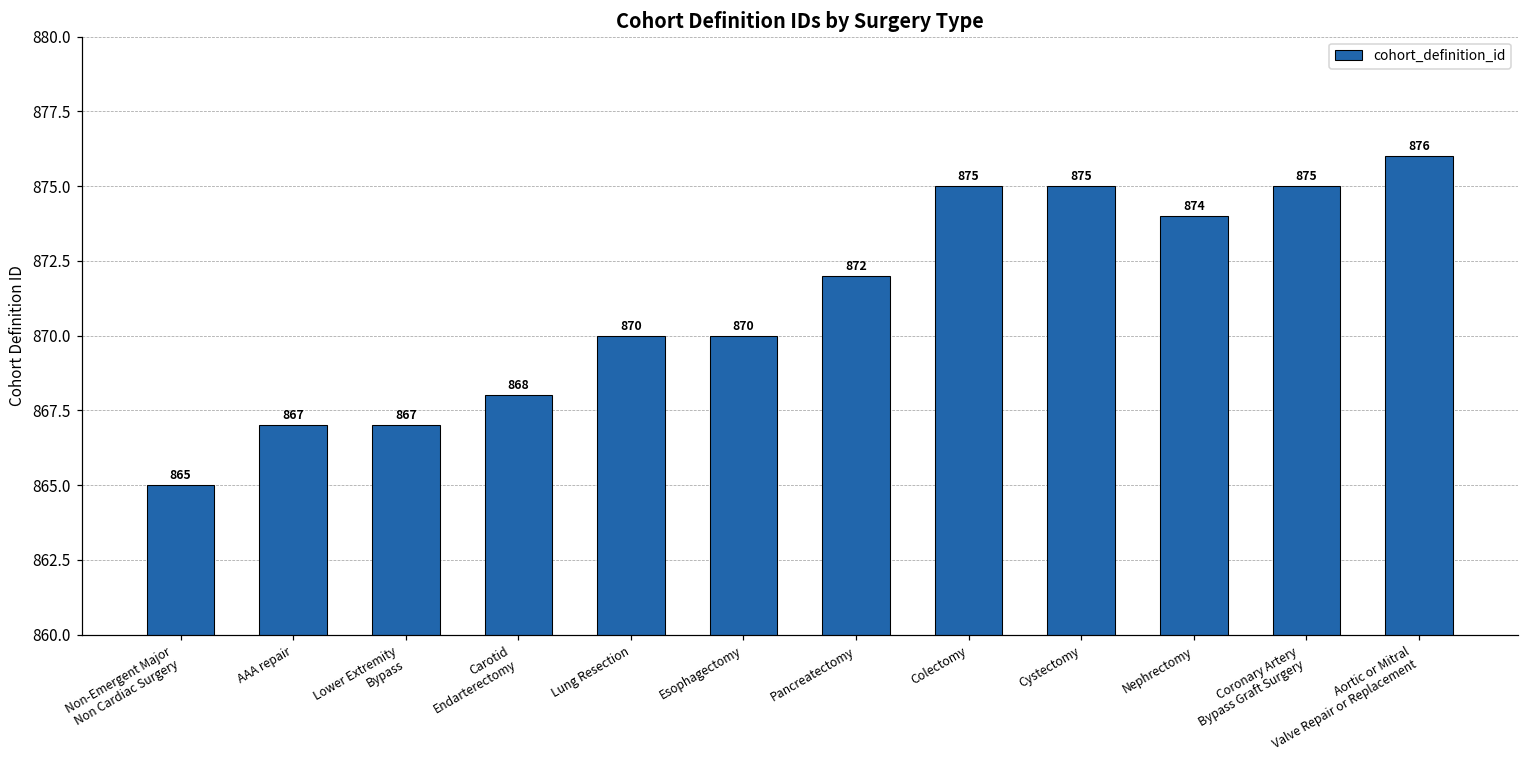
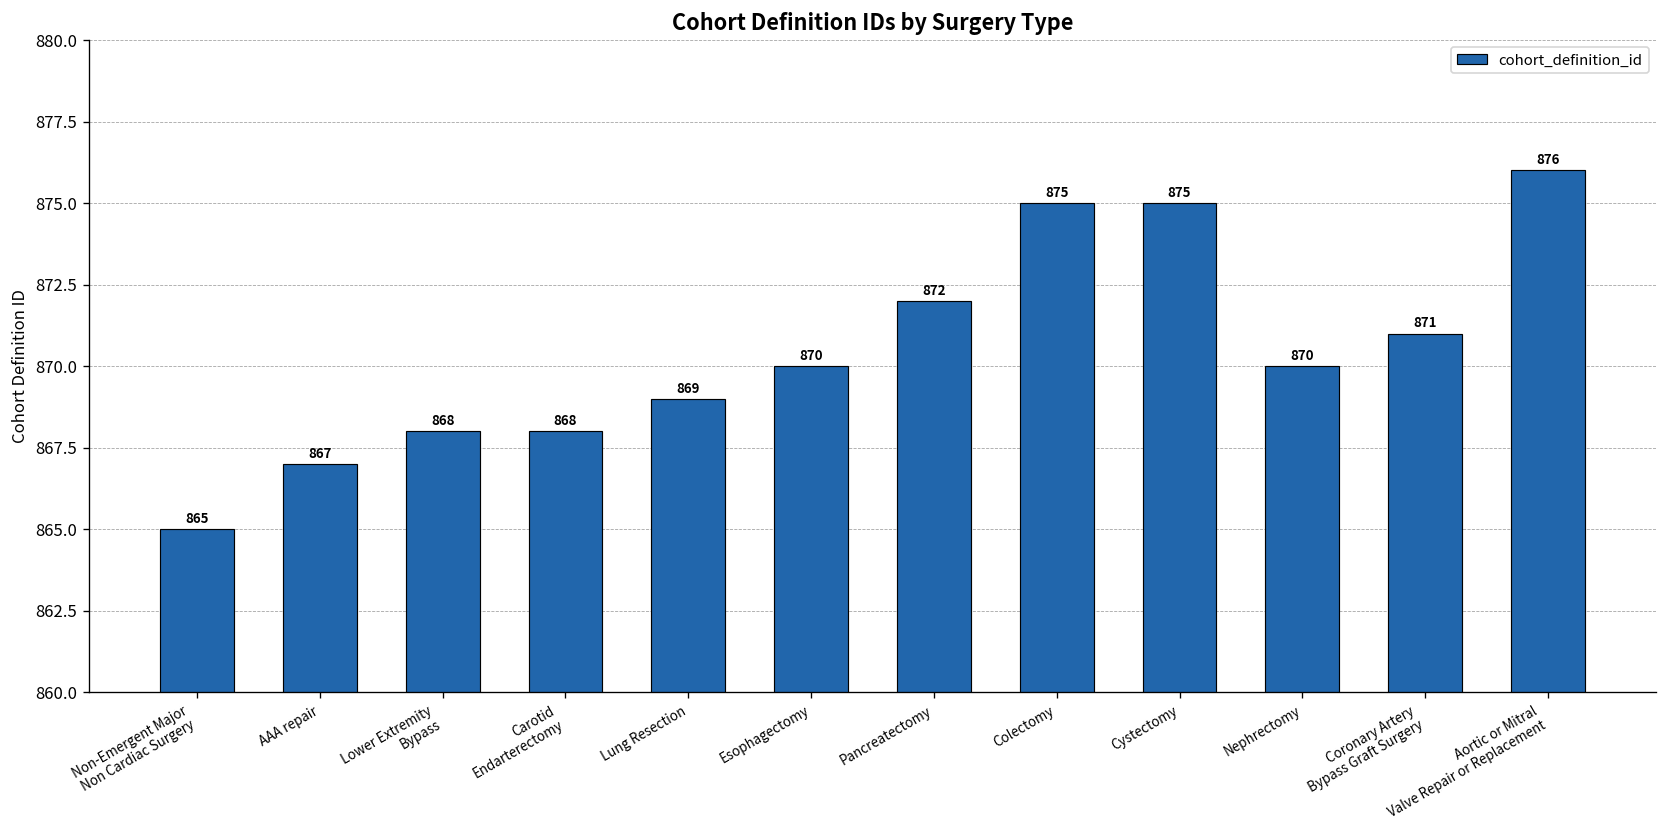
  {
    "Non-Emergent Major Non Cardiac Surgery": 865,
    "AAA repair": 867,
-   "Lower Extremity Bypass": 867,
+   "Lower Extremity Bypass": 868,
    "Carotid Endarterectomy": 868,
-   "Lung Resection": 870,
+   "Lung Resection": 869,
    "Esophagectomy": 870,
    "Pancreatectomy": 872,
    "Colectomy": 875,
    "Cystectomy": 875,
-   "Nephrectomy": 874,
-   "Coronary Artery Bypass Graft Surgery": 875,
+   "Nephrectomy": 870,
+   "Coronary Artery Bypass Graft Surgery": 871,
    "Aortic or Mitral Valve Repair or Replacement": 876
  }
